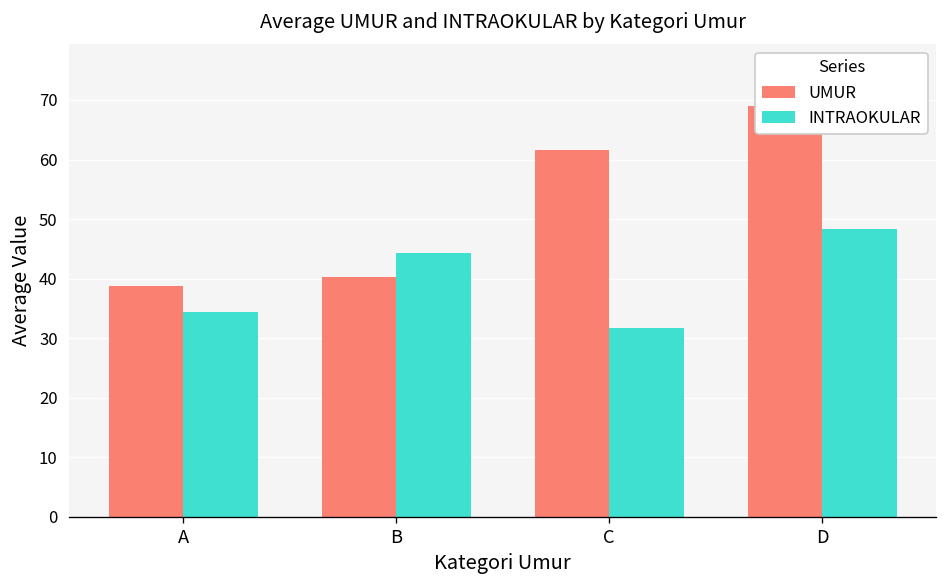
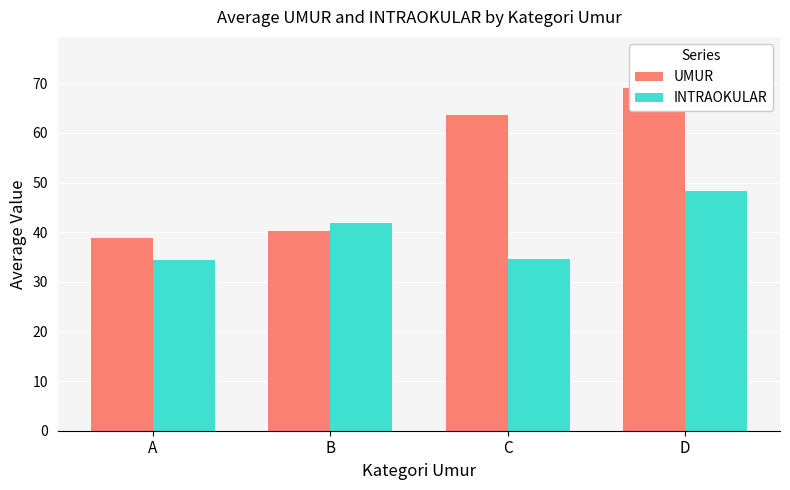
  {
    "UMUR": {
      "A": 39,
      "B": 40,
-     "C": 62
+     "C": 64
    },
    "INTRAOKULAR": {
      "A": 34,
-     "B": 44,
-     "C": 32,
+     "B": 42,
+     "C": 35,
      "D": 48
    }
  }
